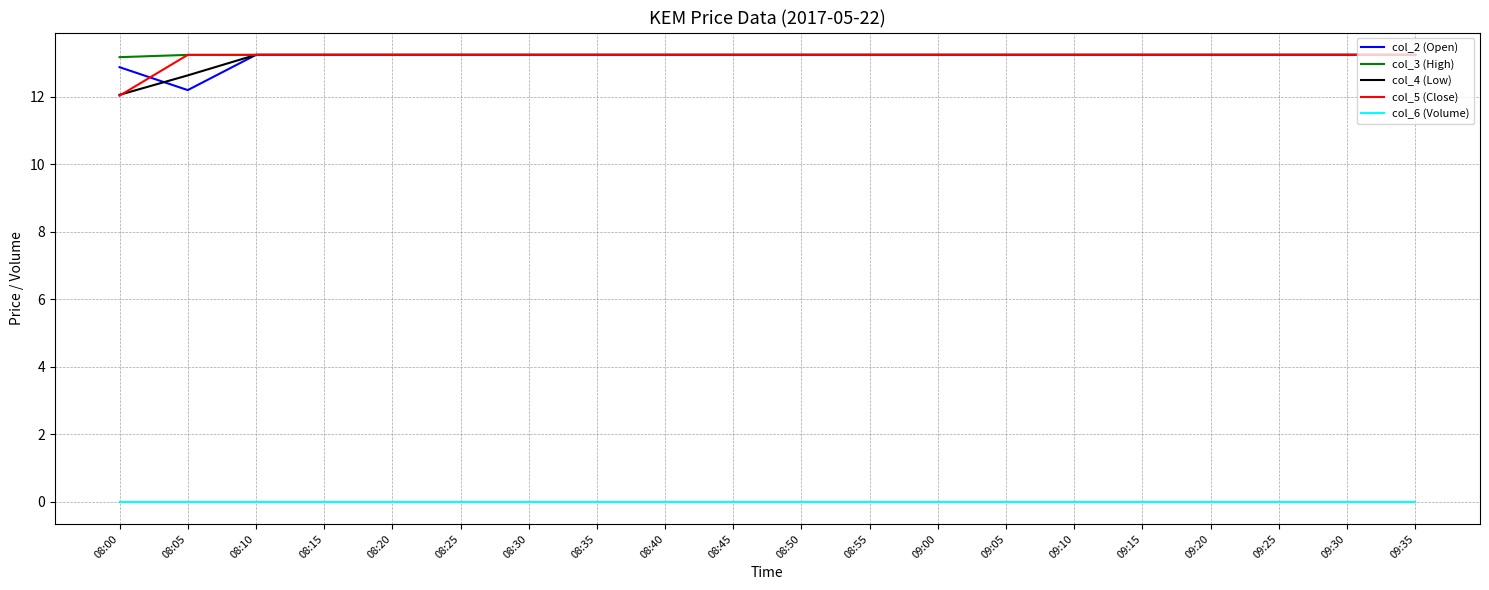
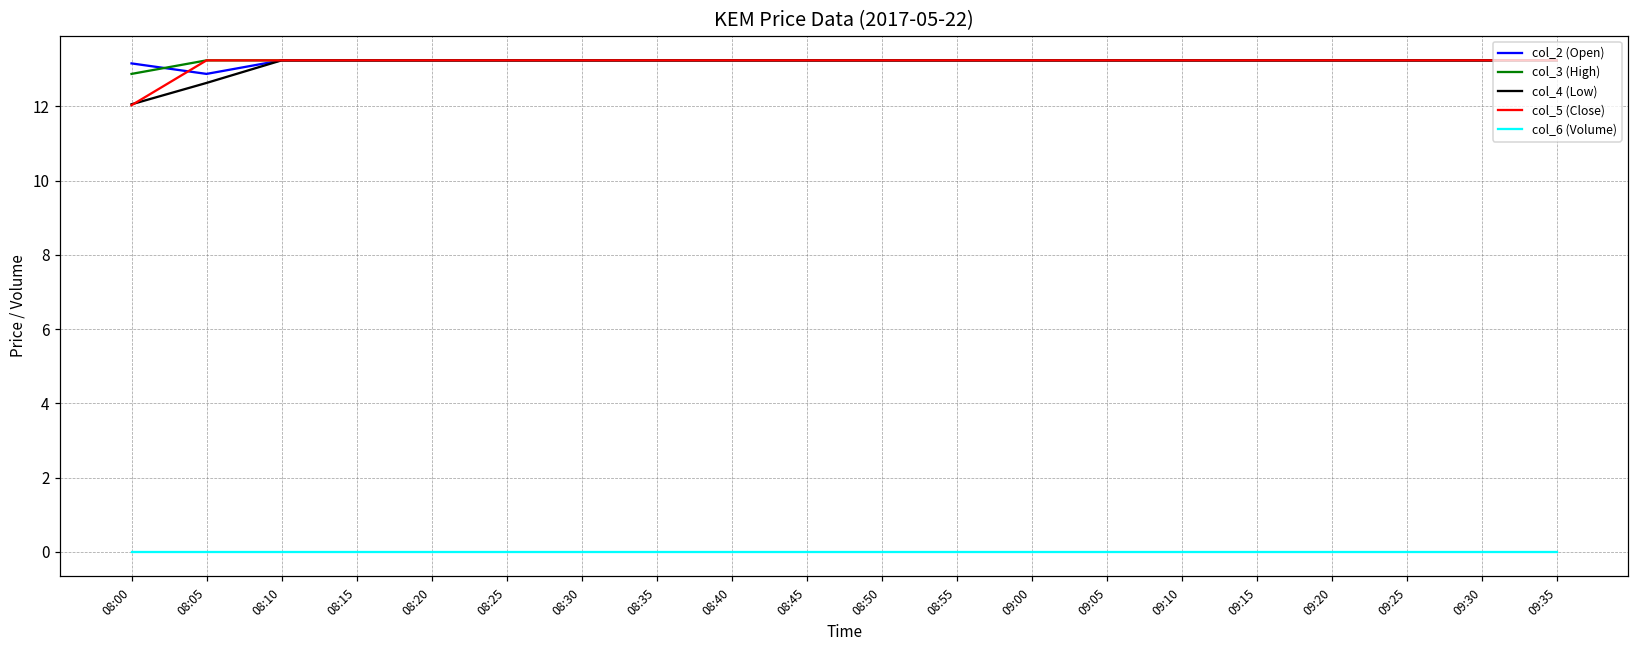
  {
    "col_2 (Open)": {
-     "08:00": 12.9,
-     "08:05": 12.2
+     "08:00": 13.2,
+     "08:05": 12.9
    },
    "col_3 (High)": {
-     "08:00": 13.2
+     "08:00": 12.9
    },
    "col_4 (Low)": {
      "08:05": 12.6
    },
    "col_6 (Volume)": {
      "08:00": 0.0,
      "08:05": 0.0,
      "08:10": 0.0,
      "08:15": 0.0,
      "08:20": 0.0,
      "08:25": 0.0,
      "08:30": 0.0,
      "08:35": 0.0,
      "08:40": 0.0,
      "08:45": 0.0,
      "08:50": 0.0,
      "08:55": 0.0,
      "09:00": 0.0,
      "09:05": 0.0,
      "09:10": 0.0,
      "09:15": 0.0,
      "09:20": 0.0,
      "09:25": 0.0,
      "09:30": 0.0,
      "09:35": 0.0
    }
  }
